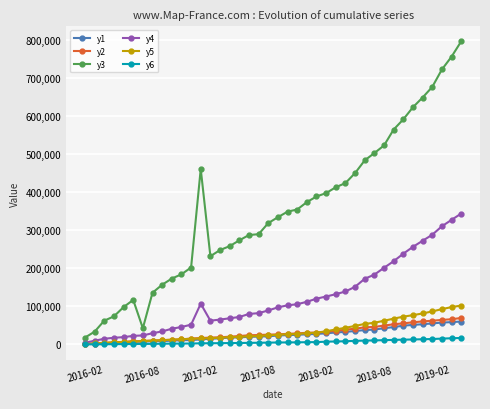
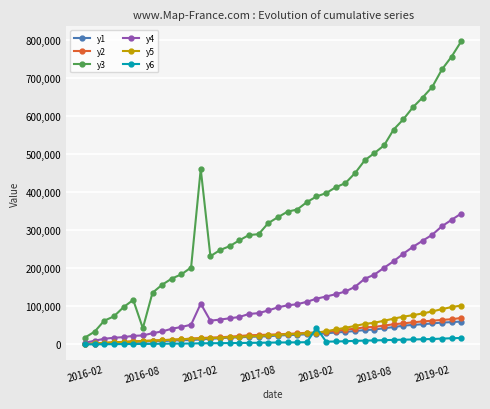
  {
    "y1": {
      "2018-08": "40,000",
      "2019-02": "60,000"
    },
    "y2": {
      "2018-08": "50,000",
      "2019-02": "60,000"
    },
    "y3": {
      "2016-02": "20,000",
      "2016-08": "40,000",
      "2017-02": "460,000",
      "2017-08": "290,000",
      "2018-02": "390,000",
      "2018-08": "500,000",
      "2019-02": "680,000"
    },
    "y4": {
      "2016-08": "20,000",
      "2017-02": "110,000",
      "2017-08": "80,000",
      "2018-02": "120,000",
      "2018-08": "180,000",
      "2019-02": "290,000"
    },
    "y5": {
      "2018-08": "60,000",
      "2019-02": "90,000"
    },
    "y6": {
      "2017-02": "0",
      "2017-08": "0",
-     "2018-02": "10,000",
+     "2018-02": "40,000",
      "2018-08": "10,000",
      "2019-02": "10,000"
    }
  }
